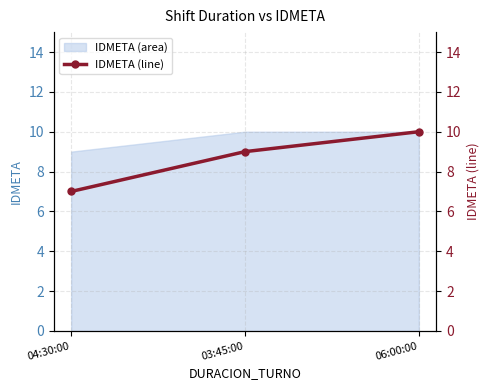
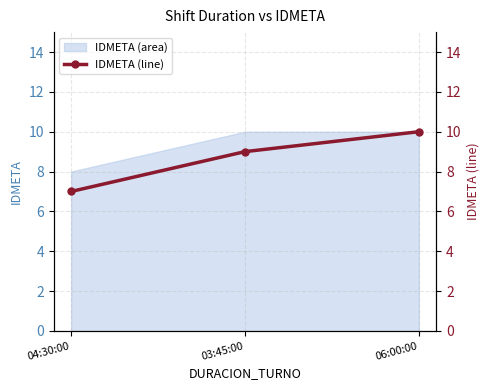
  {
    "IDMETA (area)": {
-     "04:30:00": 9,
+     "04:30:00": 8,
      "03:45:00": 10,
      "06:00:00": 10
    },
    "IDMETA (line)": {
      "04:30:00": 7.0,
      "03:45:00": 9.0,
      "06:00:00": 10.0
    }
  }
